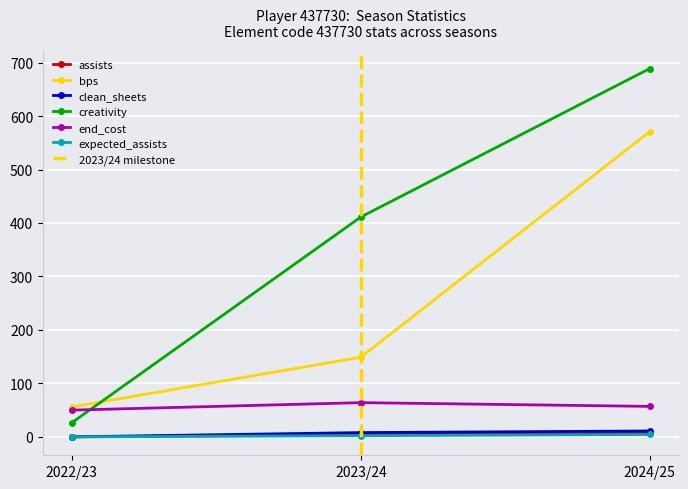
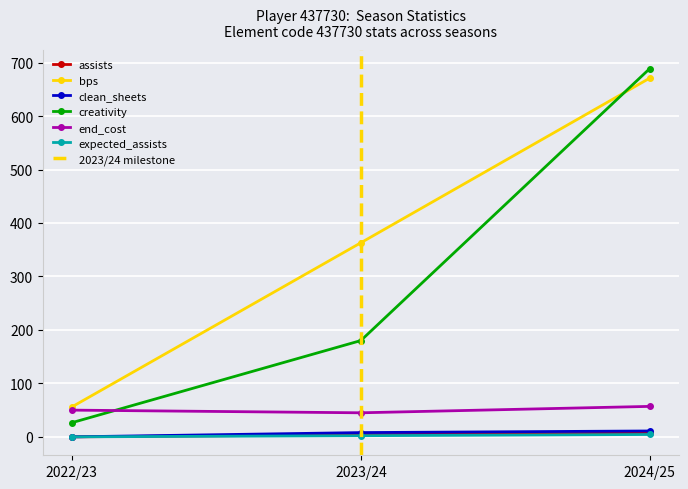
  {
    "bps": {
      "2022/23": 60,
-     "2023/24": 150,
-     "2024/25": 570
+     "2023/24": 360,
+     "2024/25": 670
    },
    "creativity": {
      "2022/23": 30,
-     "2023/24": 410,
+     "2023/24": 180,
      "2024/25": 690
    },
    "end_cost": {
      "2022/23": 50,
-     "2023/24": 60,
+     "2023/24": 50,
      "2024/25": 60
    }
  }
